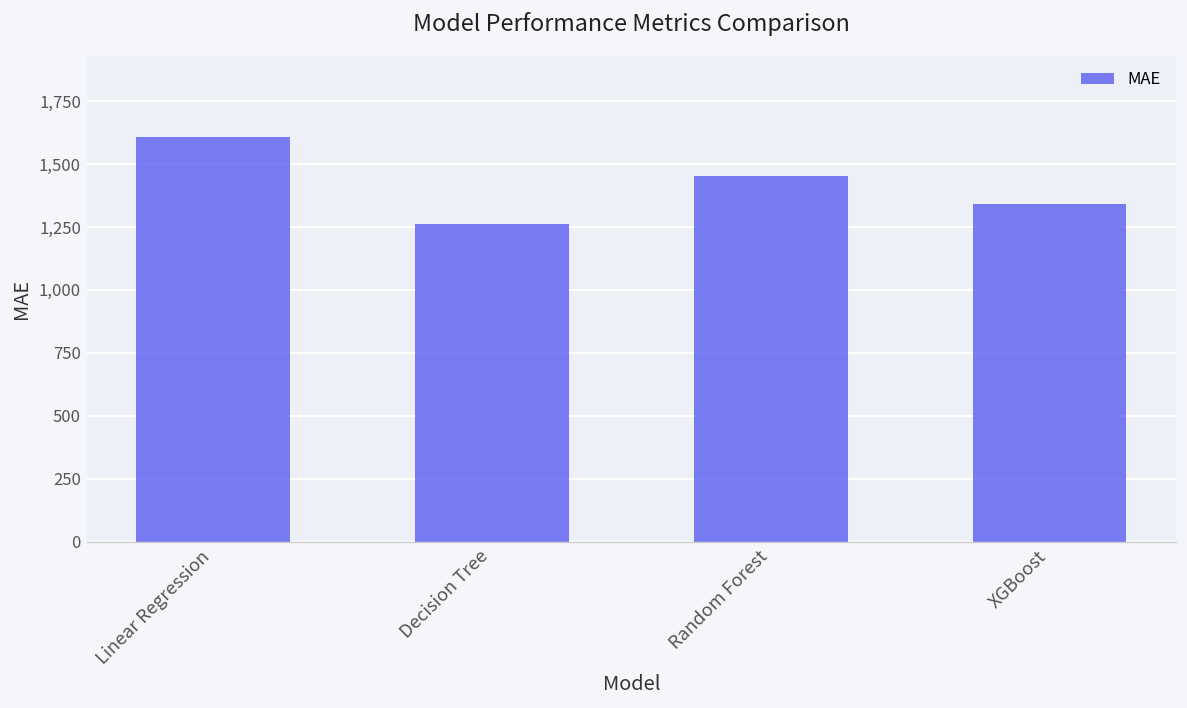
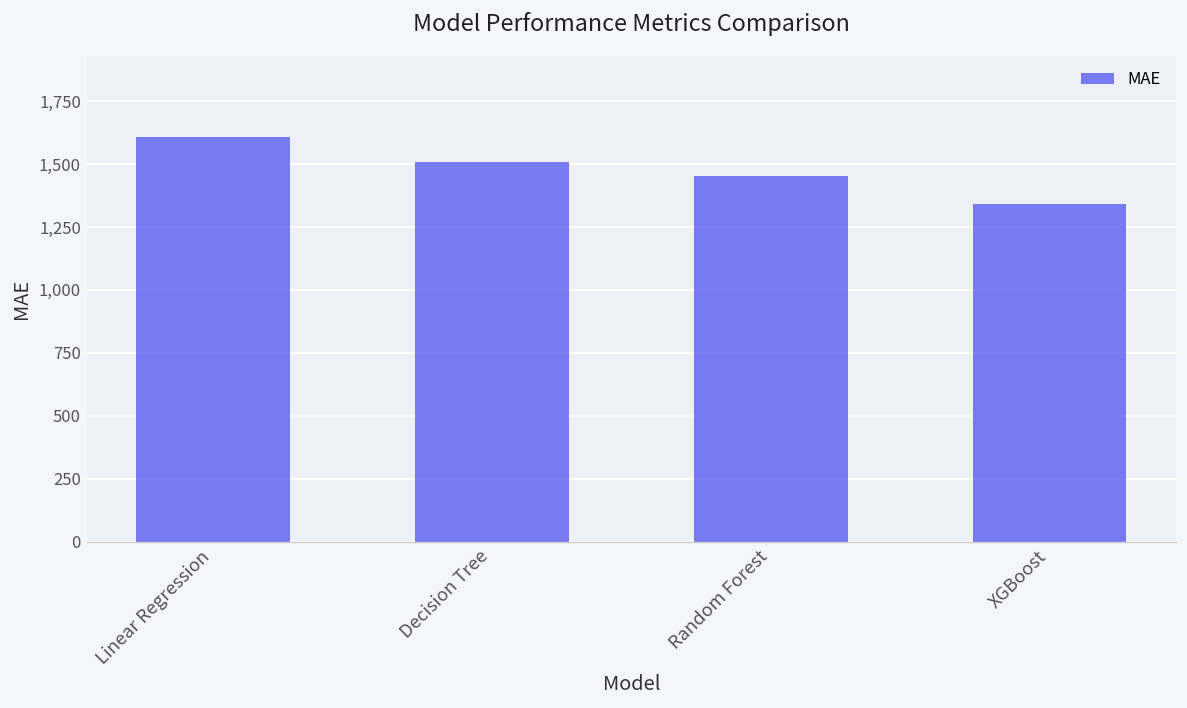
  {
    "Linear Regression": "1,610",
-   "Decision Tree": "1,260",
+   "Decision Tree": "1,510",
    "Random Forest": "1,450",
    "XGBoost": "1,340"
  }
